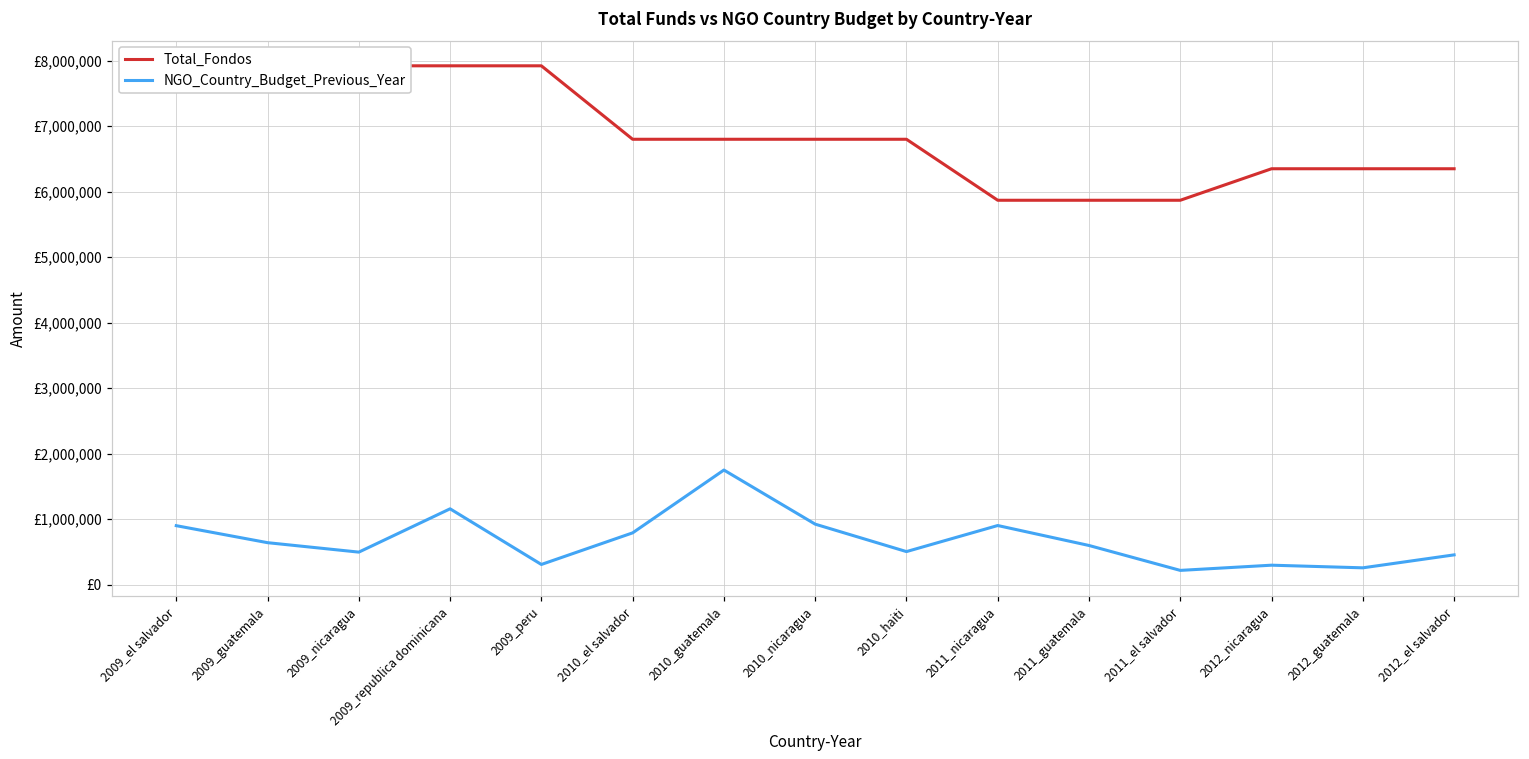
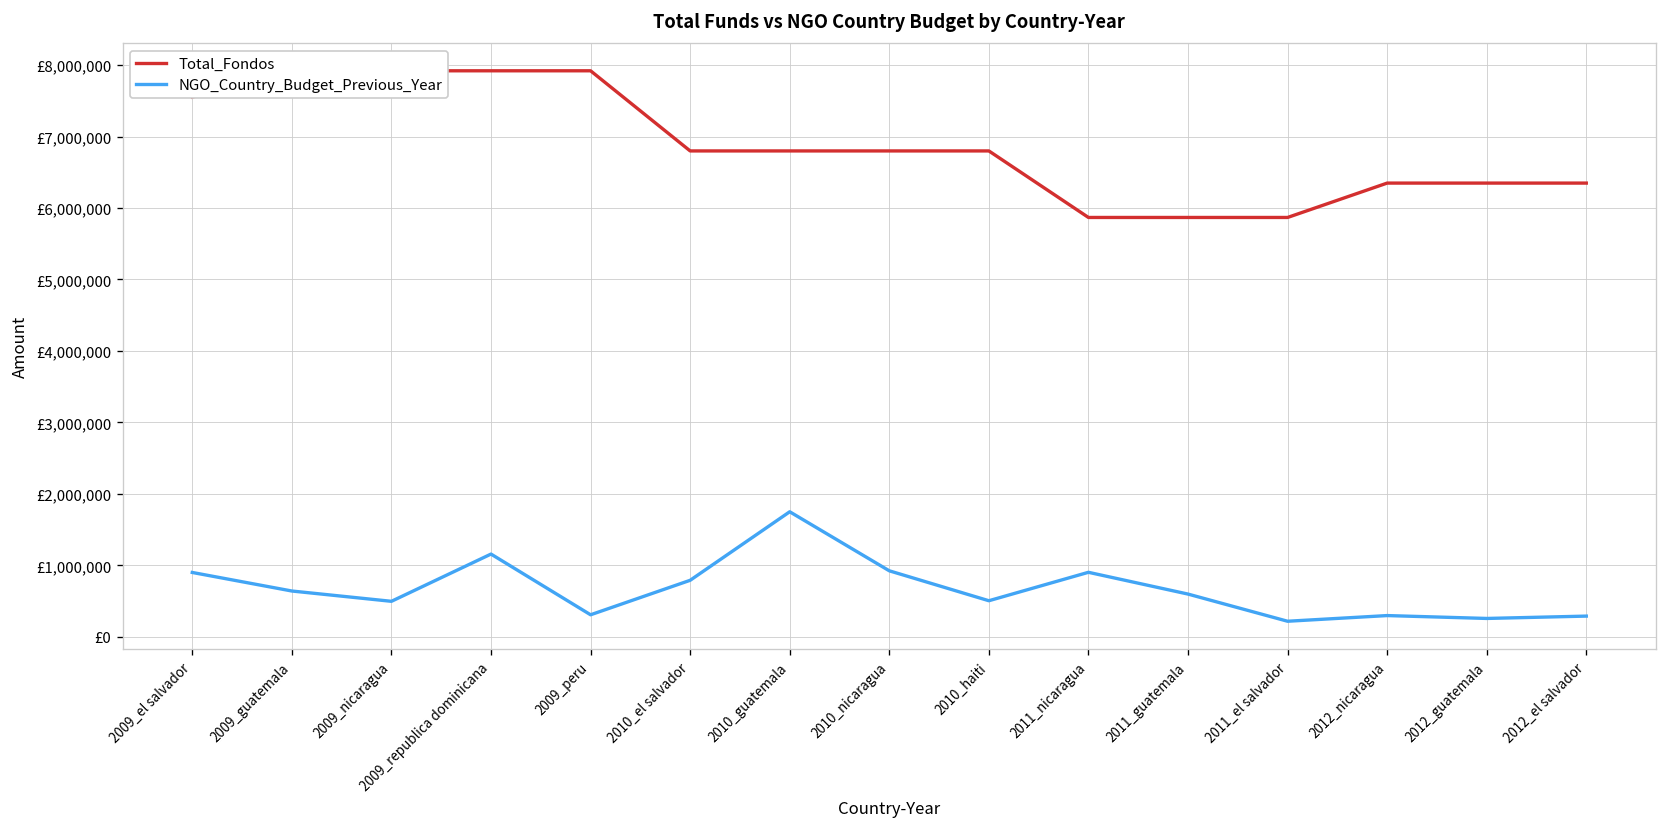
  {
    "Total_Fondos": {
      "2009_republica dominicana": "£7,900,000",
      "2009_peru": "£7,900,000",
      "2010_el salvador": "£6,800,000",
      "2010_guatemala": "£6,800,000",
      "2010_nicaragua": "£6,800,000",
      "2010_haiti": "£6,800,000",
      "2011_nicaragua": "£5,900,000",
      "2011_guatemala": "£5,900,000",
      "2011_el salvador": "£5,900,000",
      "2012_nicaragua": "£6,300,000",
      "2012_guatemala": "£6,300,000",
      "2012_el salvador": "£6,300,000"
    },
    "NGO_Country_Budget_Previous_Year": {
      "2009_el salvador": "£900,000",
      "2009_guatemala": "£600,000",
      "2009_nicaragua": "£500,000",
      "2009_republica dominicana": "£1,200,000",
      "2009_peru": "£300,000",
      "2010_el salvador": "£800,000",
      "2010_guatemala": "£1,700,000",
      "2010_nicaragua": "£900,000",
      "2010_haiti": "£500,000",
      "2011_nicaragua": "£900,000",
      "2011_guatemala": "£600,000",
      "2011_el salvador": "£200,000",
      "2012_nicaragua": "£300,000",
      "2012_guatemala": "£300,000",
-     "2012_el salvador": "£500,000"
+     "2012_el salvador": "£300,000"
    }
  }
